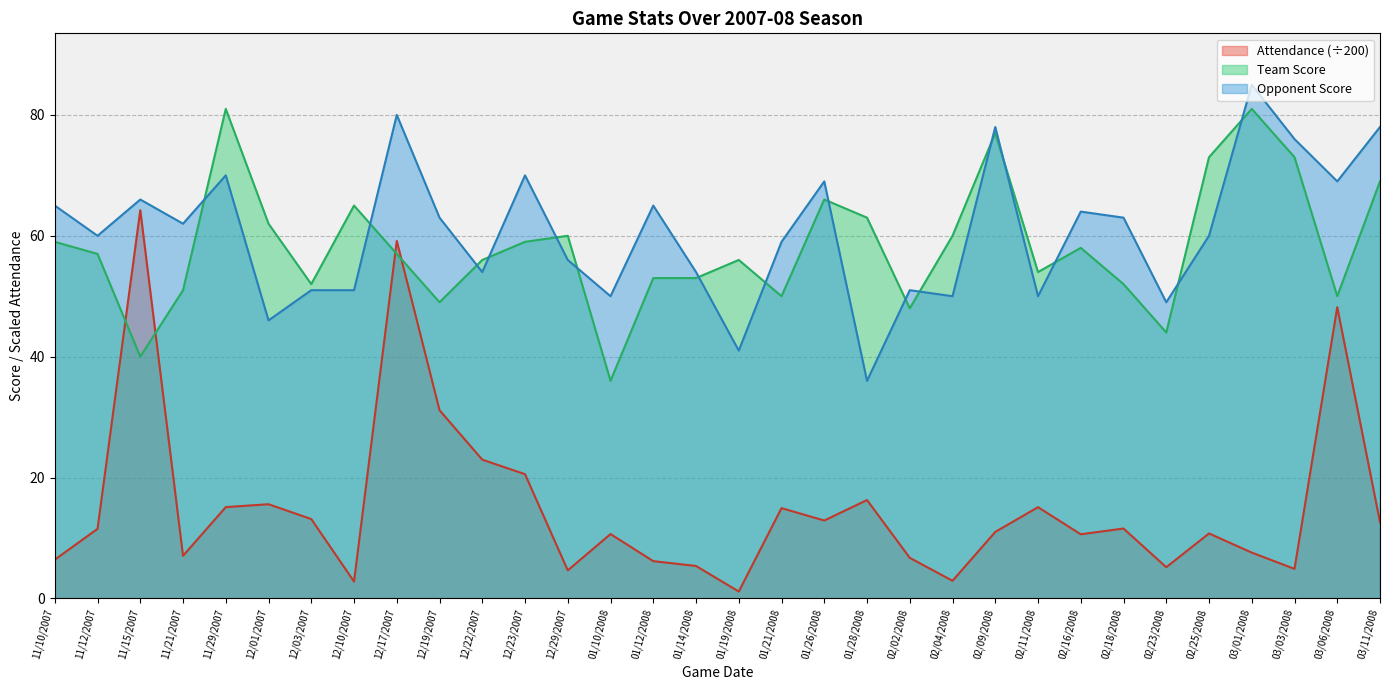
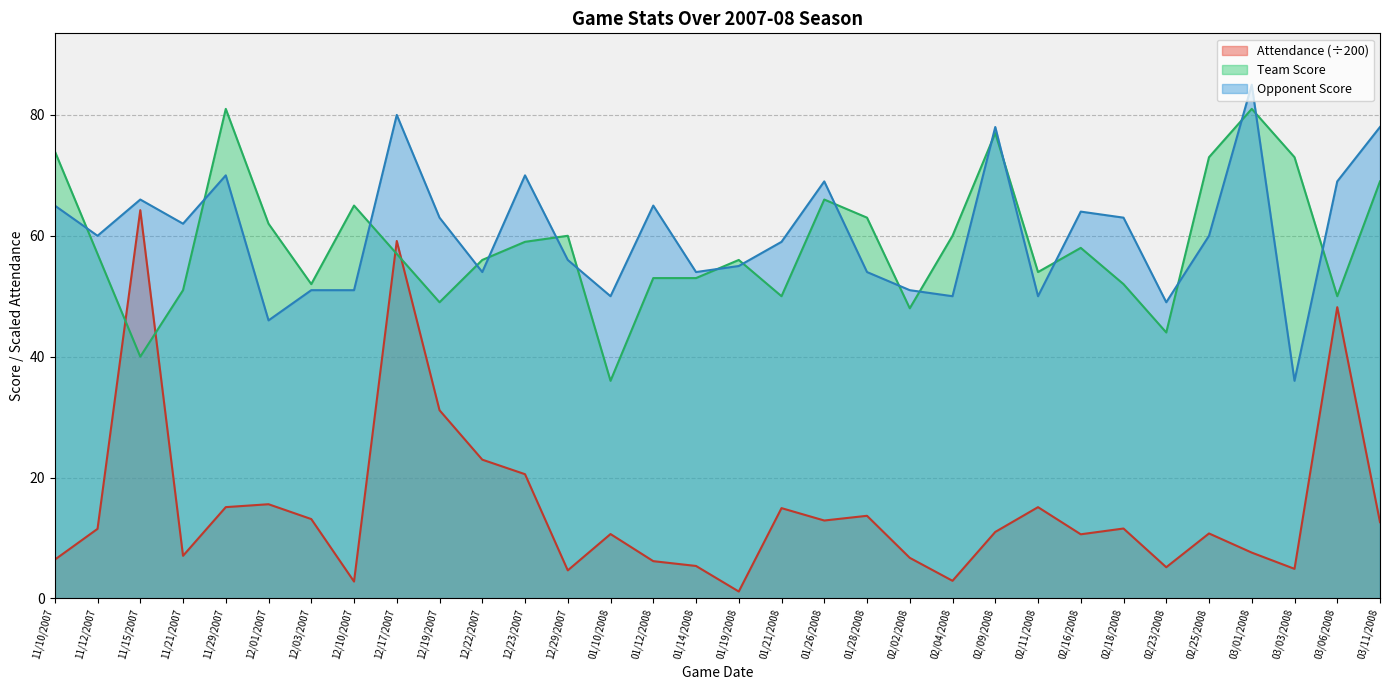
  {
    "Attendance (÷200)": {
      "11/10/2007": 6,
      "11/12/2007": 12,
      "11/15/2007": 64,
      "11/21/2007": 7,
      "11/29/2007": 15,
      "12/01/2007": 16,
      "12/03/2007": 13,
      "12/10/2007": 3,
      "12/17/2007": 59,
      "12/19/2007": 31,
      "12/22/2007": 23,
      "12/23/2007": 21,
      "12/29/2007": 5,
      "01/10/2008": 11,
      "01/12/2008": 6,
      "01/14/2008": 5,
      "01/19/2008": 1,
      "01/21/2008": 15,
      "01/26/2008": 13,
-     "01/28/2008": 16,
+     "01/28/2008": 14,
      "02/02/2008": 7,
      "02/04/2008": 3,
      "02/09/2008": 11,
      "02/11/2008": 15,
      "02/16/2008": 11,
      "02/18/2008": 12,
      "02/23/2008": 5,
      "02/25/2008": 11,
      "03/01/2008": 8,
      "03/03/2008": 5,
      "03/06/2008": 48,
      "03/11/2008": 13
    },
    "Team Score": {
-     "11/10/2007": 59,
+     "11/10/2007": 74,
      "11/12/2007": 57,
      "11/15/2007": 40,
      "11/21/2007": 51,
      "11/29/2007": 81,
      "12/01/2007": 62,
      "12/03/2007": 52,
      "12/10/2007": 65,
      "12/17/2007": 57,
      "12/19/2007": 49,
      "12/22/2007": 56,
      "12/23/2007": 59,
      "12/29/2007": 60,
      "01/10/2008": 36,
      "01/12/2008": 53,
      "01/14/2008": 53,
      "01/19/2008": 56,
      "01/21/2008": 50,
      "01/26/2008": 66,
      "01/28/2008": 63,
      "02/02/2008": 48,
      "02/04/2008": 60,
      "02/09/2008": 77,
      "02/11/2008": 54,
      "02/16/2008": 58,
      "02/18/2008": 52,
      "02/23/2008": 44,
      "02/25/2008": 73,
      "03/01/2008": 81,
      "03/03/2008": 73,
      "03/06/2008": 50,
      "03/11/2008": 69
    },
    "Opponent Score": {
      "11/10/2007": 65,
      "11/12/2007": 60,
      "11/15/2007": 66,
      "11/21/2007": 62,
      "11/29/2007": 70,
      "12/01/2007": 46,
      "12/03/2007": 51,
      "12/10/2007": 51,
      "12/17/2007": 80,
      "12/19/2007": 63,
      "12/22/2007": 54,
      "12/23/2007": 70,
      "12/29/2007": 56,
      "01/10/2008": 50,
      "01/12/2008": 65,
      "01/14/2008": 54,
-     "01/19/2008": 41,
+     "01/19/2008": 55,
      "01/21/2008": 59,
      "01/26/2008": 69,
-     "01/28/2008": 36,
+     "01/28/2008": 54,
      "02/02/2008": 51,
      "02/04/2008": 50,
      "02/09/2008": 78,
      "02/11/2008": 50,
      "02/16/2008": 64,
      "02/18/2008": 63,
      "02/23/2008": 49,
      "02/25/2008": 60,
-     "03/03/2008": 76,
+     "03/03/2008": 36,
      "03/06/2008": 69,
      "03/11/2008": 78
    }
  }
